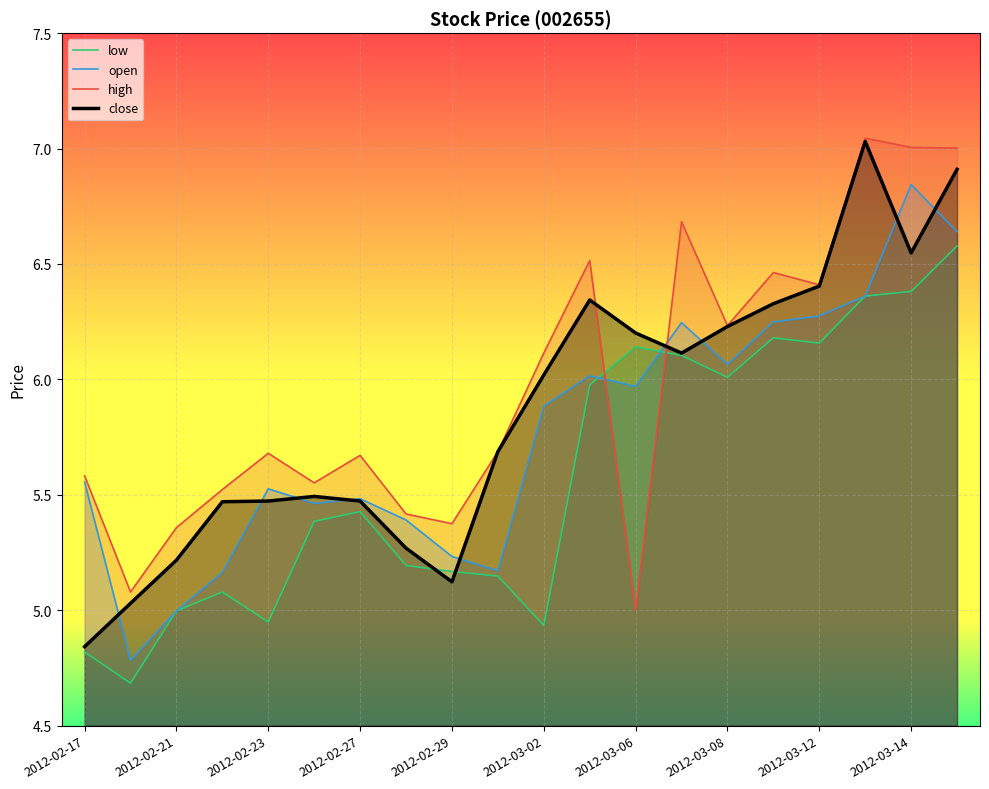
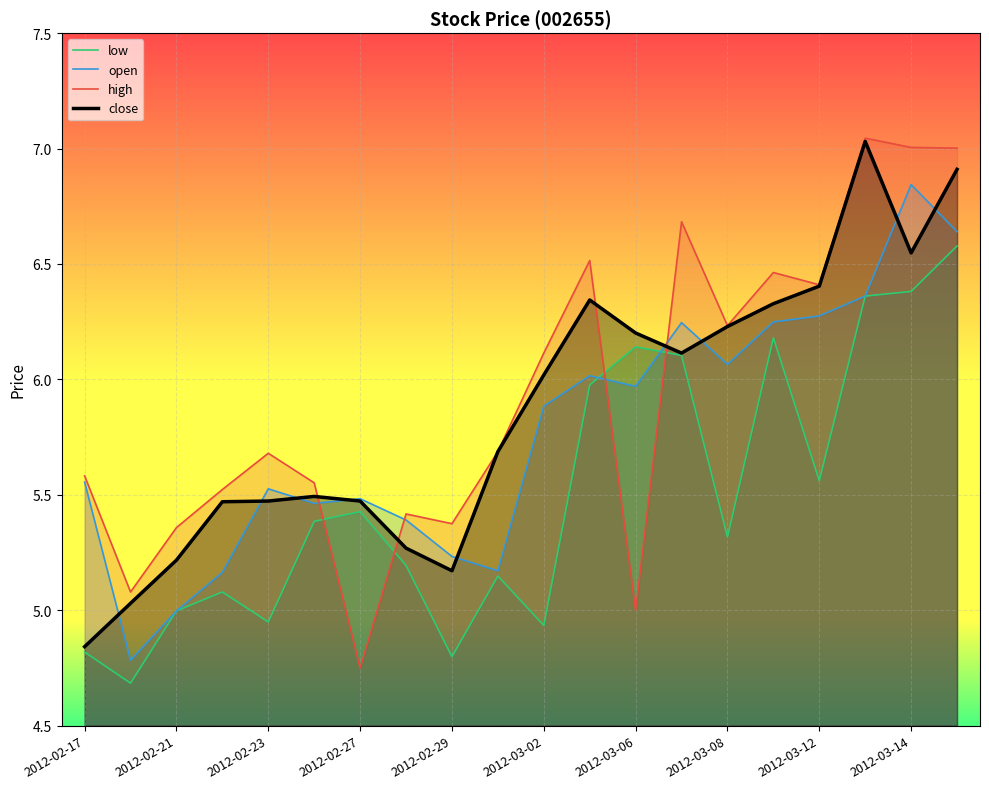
  {
    "low": {
      "2012-02-17": 4.82,
      "2012-02-23": 4.95,
      "2012-02-27": 5.43,
-     "2012-02-29": 5.17,
+     "2012-02-29": 4.80,
      "2012-03-02": 4.93,
      "2012-03-06": 6.14,
-     "2012-03-08": 6.01,
-     "2012-03-12": 6.16,
+     "2012-03-08": 5.32,
+     "2012-03-12": 5.56,
      "2012-03-14": 6.38
    },
    "open": {
      "2012-02-17": 5.56,
      "2012-02-23": 5.53,
      "2012-02-29": 5.23,
      "2012-03-02": 5.88,
      "2012-03-06": 5.97,
      "2012-03-08": 6.07,
      "2012-03-12": 6.28,
      "2012-03-14": 6.84
    },
    "high": {
      "2012-02-17": 5.58,
      "2012-02-21": 5.36,
      "2012-02-23": 5.68,
-     "2012-02-27": 5.67,
+     "2012-02-27": 4.75,
      "2012-02-29": 5.38,
      "2012-03-02": 6.11,
      "2012-03-06": 5.00,
      "2012-03-14": 7.01
    },
    "close": {
      "2012-02-17": 4.84,
      "2012-02-21": 5.22,
      "2012-02-23": 5.47,
-     "2012-02-29": 5.12,
+     "2012-02-29": 5.17,
      "2012-03-02": 6.02,
      "2012-03-06": 6.20,
      "2012-03-14": 6.55
    }
  }
